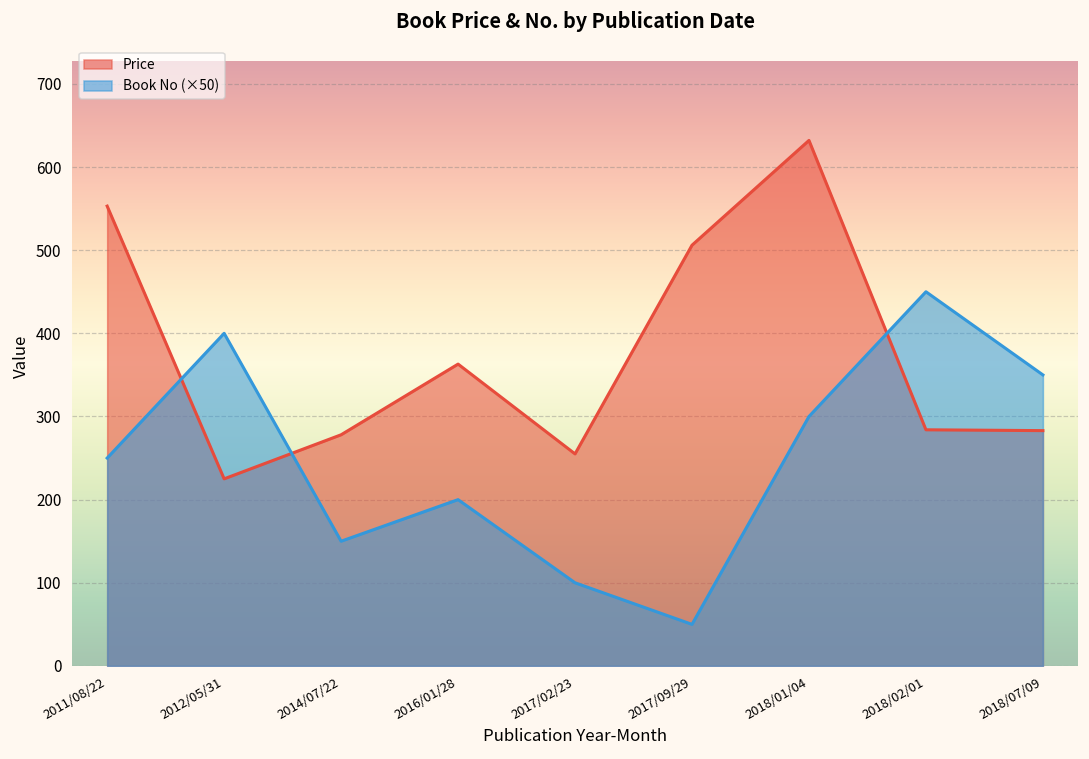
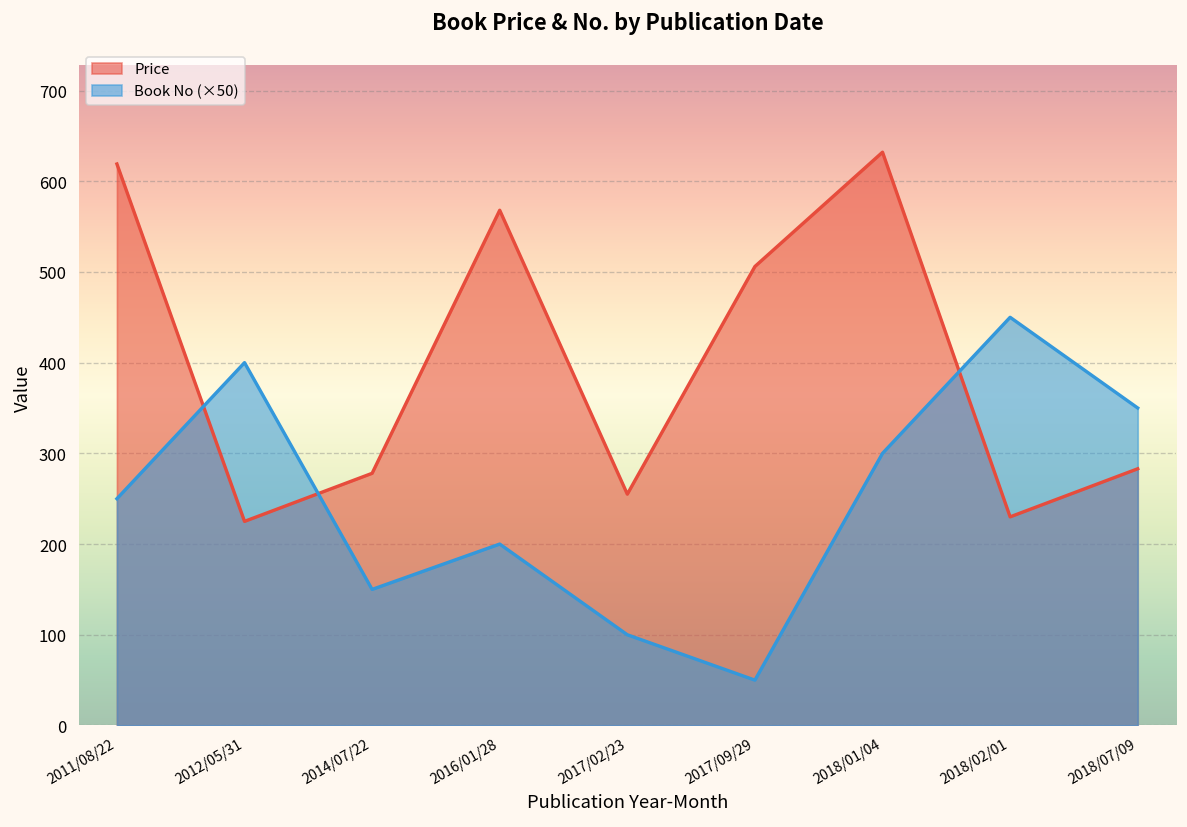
  {
    "Price": {
-     "2011/08/22": 550,
+     "2011/08/22": 620,
      "2012/05/31": 230,
      "2014/07/22": 280,
-     "2016/01/28": 360,
+     "2016/01/28": 570,
      "2017/02/23": 260,
      "2017/09/29": 510,
      "2018/01/04": 630,
-     "2018/02/01": 280,
+     "2018/02/01": 230,
      "2018/07/09": 280
    },
    "Book No (×50)": {
      "2011/08/22": 250,
      "2012/05/31": 400,
      "2014/07/22": 150,
      "2016/01/28": 200,
      "2017/02/23": 100,
      "2017/09/29": 50,
      "2018/01/04": 300,
      "2018/02/01": 450,
      "2018/07/09": 350
    }
  }
